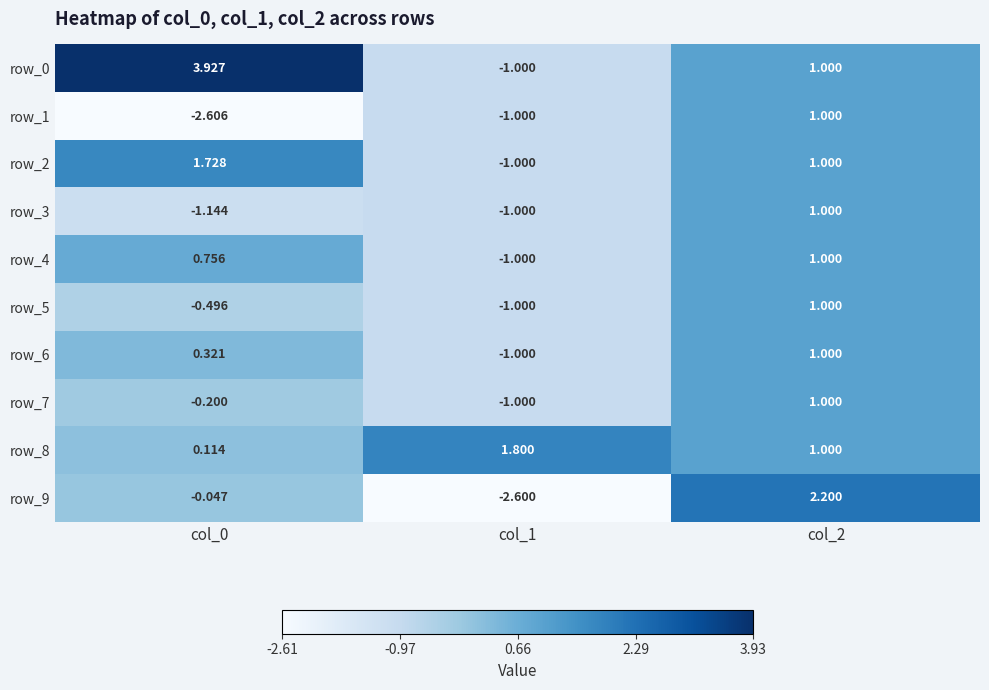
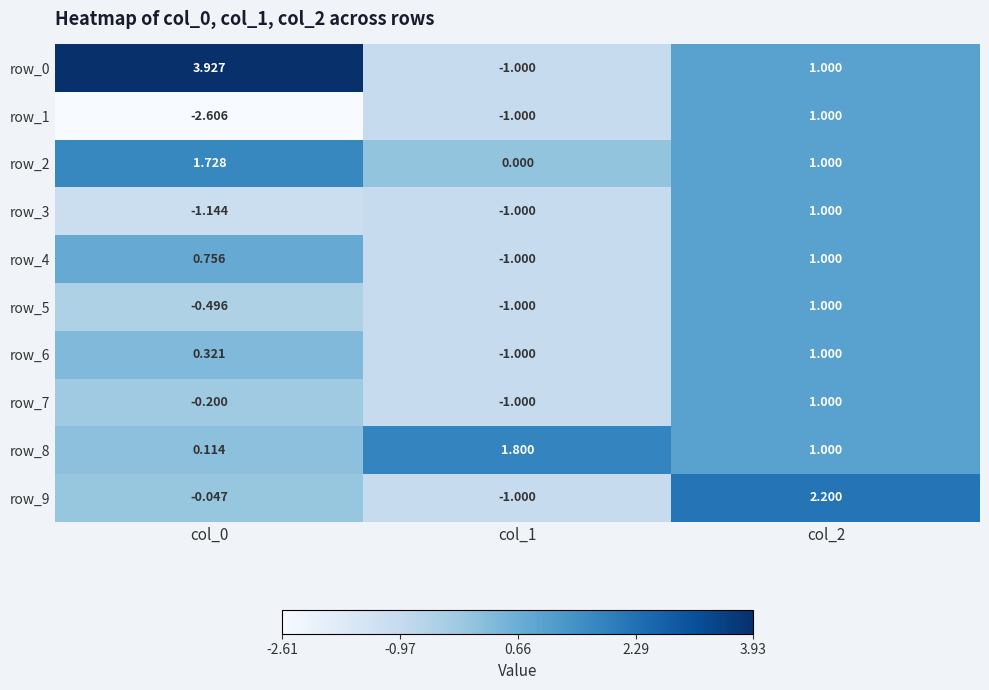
  {
    "row_0": {
      "col_0": 3.927,
      "col_1": -1.000,
      "col_2": 1.000
    },
    "row_1": {
      "col_0": -2.606,
      "col_1": -1.000,
      "col_2": 1.000
    },
    "row_2": {
      "col_0": 1.728,
-     "col_1": -1.000,
+     "col_1": 0.000,
      "col_2": 1.000
    },
    "row_3": {
      "col_0": -1.144,
      "col_1": -1.000,
      "col_2": 1.000
    },
    "row_4": {
      "col_0": 0.756,
      "col_1": -1.000,
      "col_2": 1.000
    },
    "row_5": {
      "col_0": -0.496,
      "col_1": -1.000,
      "col_2": 1.000
    },
    "row_6": {
      "col_0": 0.321,
      "col_1": -1.000,
      "col_2": 1.000
    },
    "row_7": {
      "col_0": -0.200,
      "col_1": -1.000,
      "col_2": 1.000
    },
    "row_8": {
      "col_0": 0.114,
      "col_1": 1.800,
      "col_2": 1.000
    },
    "row_9": {
      "col_0": -0.047,
-     "col_1": -2.600,
+     "col_1": -1.000,
      "col_2": 2.200
    }
  }
